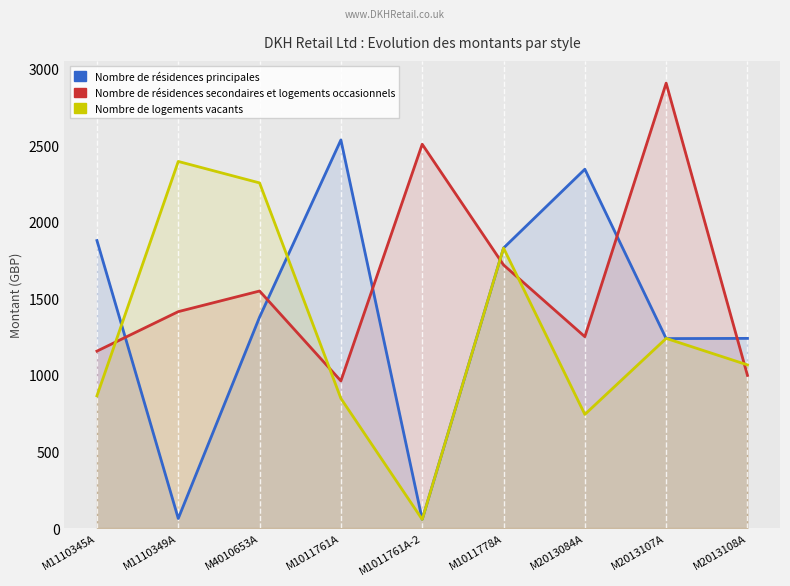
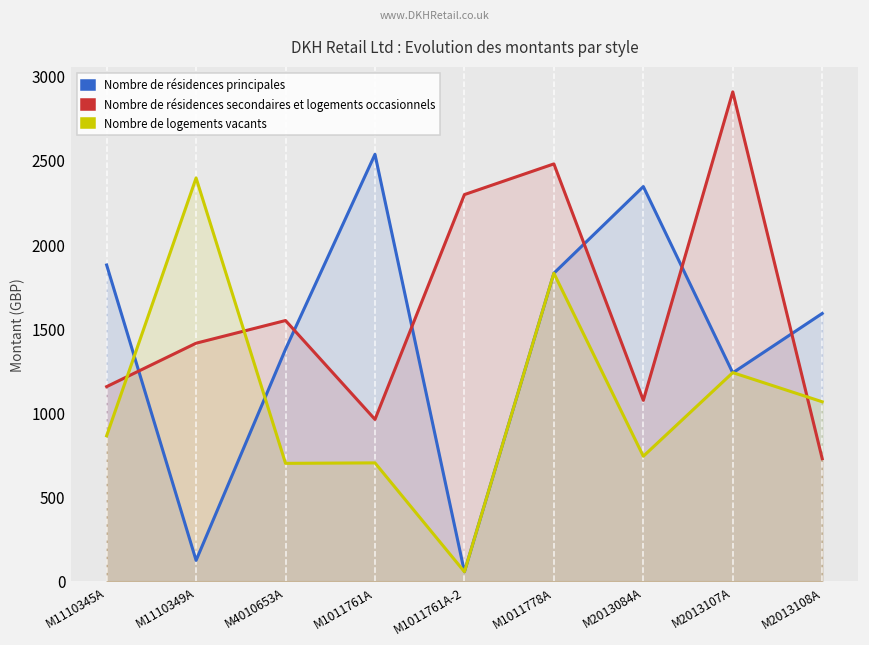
  {
    "Nombre de résidences principales": {
      "M1110345A": 1880,
-     "M1110349A": 60,
+     "M1110349A": 120,
      "M4010653A": 1380,
      "M1011761A": 2540,
      "M2013084A": 2340,
-     "M2013108A": 1240
+     "M2013108A": 1590
    },
    "Nombre de résidences secondaires et logements occasionnels": {
      "M1110345A": 1160,
      "M1110349A": 1410,
      "M4010653A": 1550,
      "M1011761A": 960,
-     "M1011761A-2": 2510,
-     "M1011778A": 1720,
-     "M2013084A": 1250,
+     "M1011761A-2": 2300,
+     "M1011778A": 2480,
+     "M2013084A": 1070,
      "M2013107A": 2910,
-     "M2013108A": 1000
+     "M2013108A": 730
    },
    "Nombre de logements vacants": {
      "M1110345A": 860,
      "M1110349A": 2390,
-     "M4010653A": 2250,
-     "M1011761A": 850,
+     "M4010653A": 700,
+     "M1011761A": 700,
      "M2013084A": 740,
      "M2013108A": 1070
    }
  }
